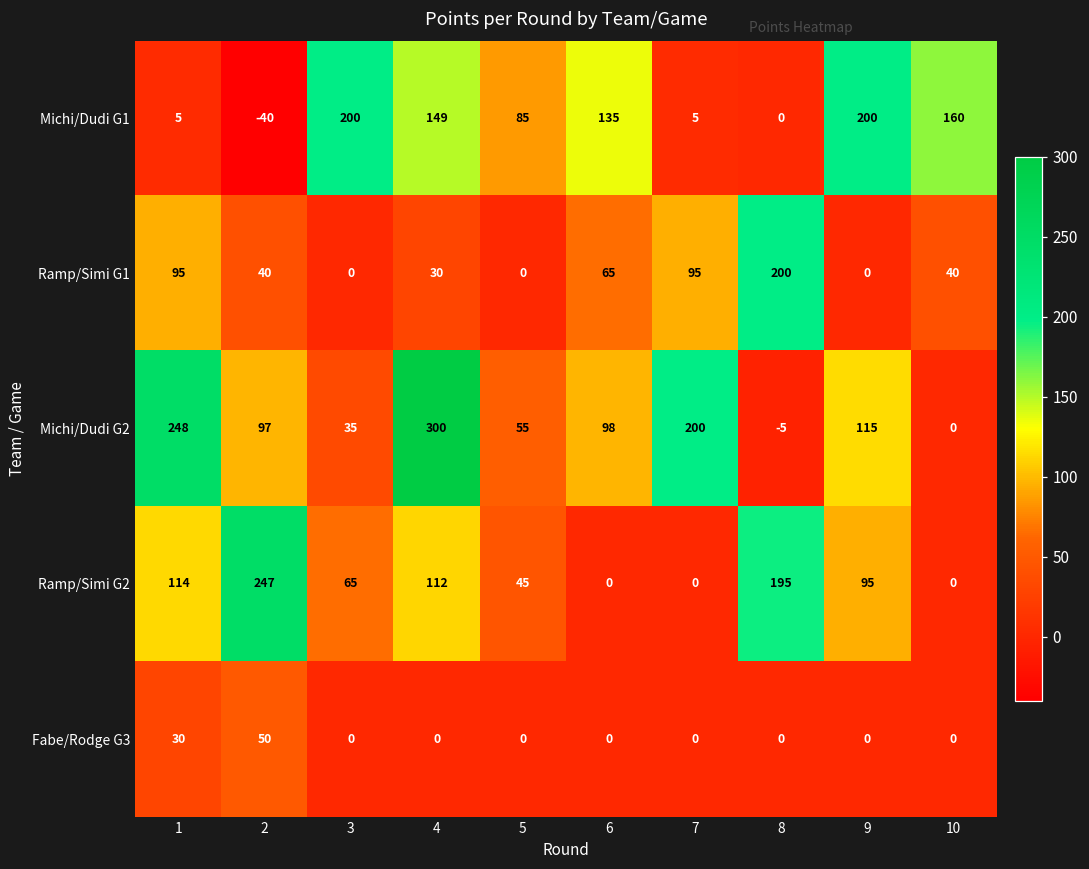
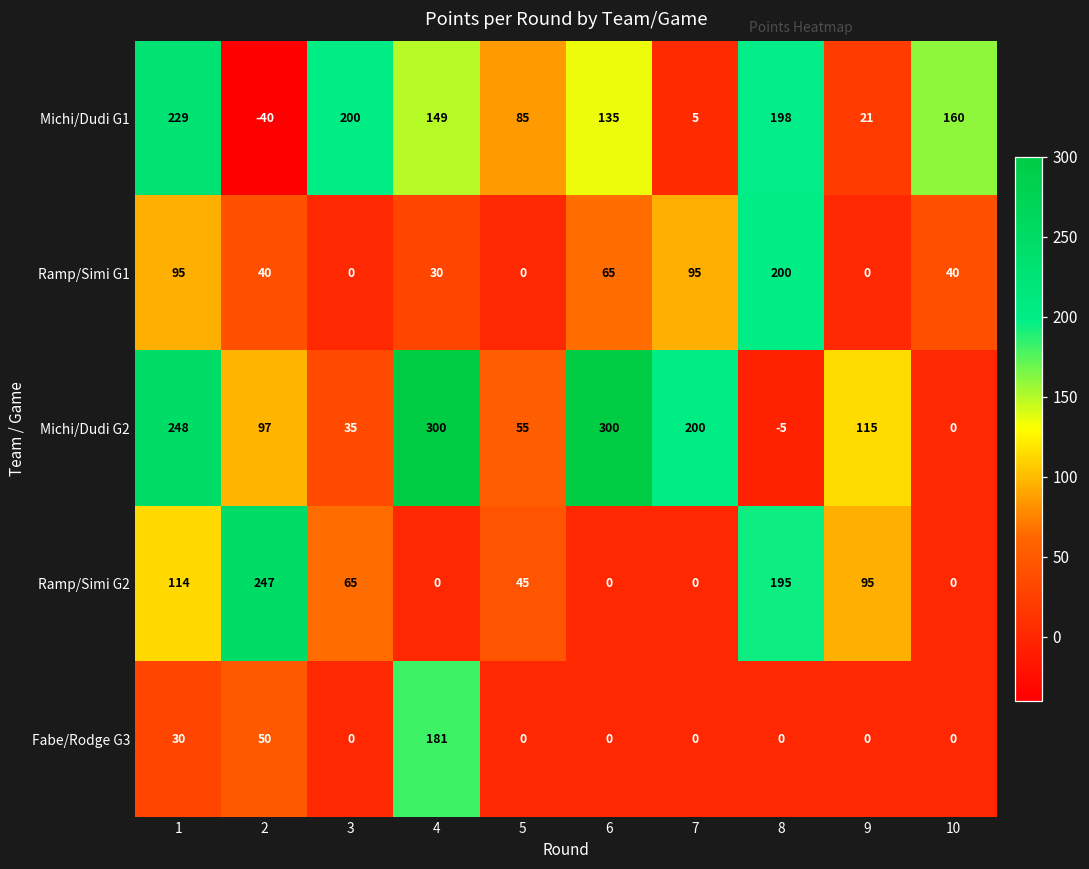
  {
    "Michi/Dudi G1": {
-     "1": 5,
+     "1": 229,
      "2": -40,
      "3": 200,
      "4": 149,
      "5": 85,
      "6": 135,
      "7": 5,
-     "8": 0,
-     "9": 200,
+     "8": 198,
+     "9": 21,
      "10": 160
    },
    "Ramp/Simi G1": {
      "1": 95,
      "2": 40,
      "3": 0,
      "4": 30,
      "5": 0,
      "6": 65,
      "7": 95,
      "8": 200,
      "9": 0,
      "10": 40
    },
    "Michi/Dudi G2": {
      "1": 248,
      "2": 97,
      "3": 35,
      "4": 300,
      "5": 55,
-     "6": 98,
+     "6": 300,
      "7": 200,
      "8": -5,
      "9": 115,
      "10": 0
    },
    "Ramp/Simi G2": {
      "1": 114,
      "2": 247,
      "3": 65,
-     "4": 112,
+     "4": 0,
      "5": 45,
      "6": 0,
      "7": 0,
      "8": 195,
      "9": 95,
      "10": 0
    },
    "Fabe/Rodge G3": {
      "1": 30,
      "2": 50,
      "3": 0,
-     "4": 0,
+     "4": 181,
      "5": 0,
      "6": 0,
      "7": 0,
      "8": 0,
      "9": 0,
      "10": 0
    }
  }
